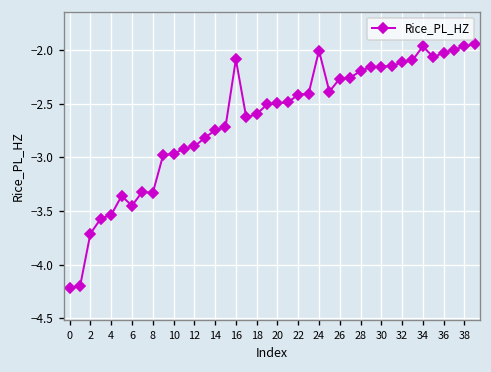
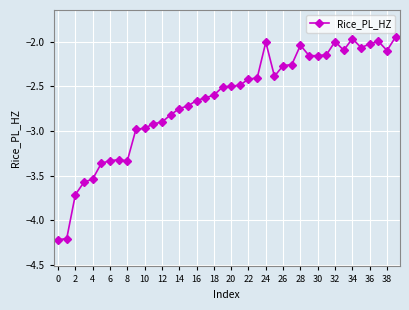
  {
    "0": -4.2,
    "2": -3.7,
    "4": -3.5,
-   "6": -3.5,
+   "6": -3.3,
    "8": -3.3,
    "10": -3.0,
    "12": -2.9,
    "14": -2.7,
-   "16": -2.1,
+   "16": -2.7,
    "18": -2.6,
    "20": -2.5,
    "22": -2.4,
    "24": -2.0,
    "26": -2.3,
-   "28": -2.2,
+   "28": -2.0,
    "30": -2.2,
-   "32": -2.1,
+   "32": -2.0,
    "34": -2.0,
    "36": -2.0,
-   "38": -2.0
+   "38": -2.1
  }
